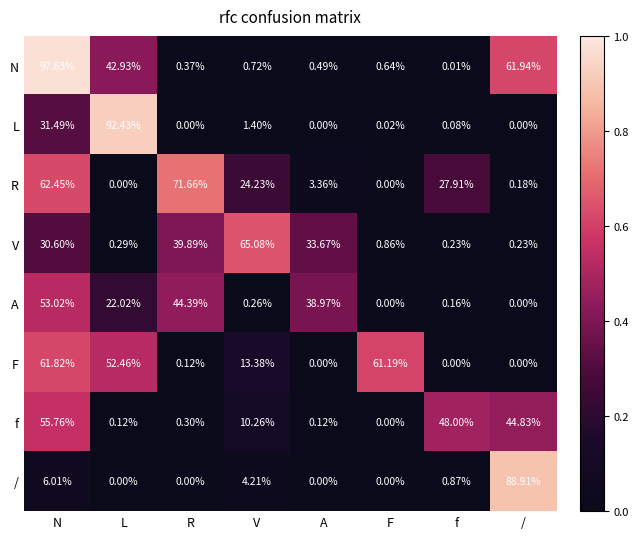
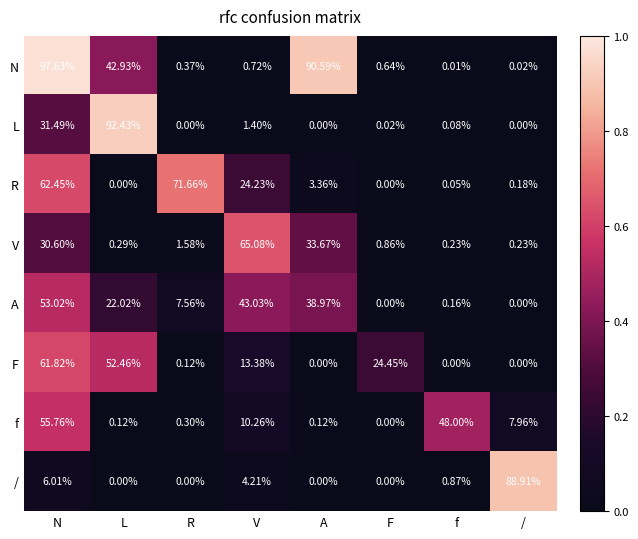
  {
    "N": {
      "L": "42.93%",
      "R": "0.37%",
      "V": "0.72%",
-     "A": "0.49%",
+     "A": "90.59%",
      "F": "0.64%",
      "f": "0.01%",
-     "/": "61.94%"
+     "/": "0.02%"
    },
    "L": {
      "N": "31.49%",
      "L": "92.43%",
      "R": "0.00%",
      "V": "1.40%",
      "A": "0.00%",
      "F": "0.02%",
      "f": "0.08%",
      "/": "0.00%"
    },
    "R": {
      "N": "62.45%",
      "L": "0.00%",
      "R": "71.66%",
      "V": "24.23%",
      "A": "3.36%",
      "F": "0.00%",
-     "f": "27.91%",
+     "f": "0.05%",
      "/": "0.18%"
    },
    "V": {
      "N": "30.60%",
      "L": "0.29%",
-     "R": "39.89%",
+     "R": "1.58%",
      "V": "65.08%",
      "A": "33.67%",
      "F": "0.86%",
      "f": "0.23%",
      "/": "0.23%"
    },
    "A": {
      "N": "53.02%",
      "L": "22.02%",
-     "R": "44.39%",
-     "V": "0.26%",
+     "R": "7.56%",
+     "V": "43.03%",
      "A": "38.97%",
      "F": "0.00%",
      "f": "0.16%",
      "/": "0.00%"
    },
    "F": {
      "N": "61.82%",
      "L": "52.46%",
      "R": "0.12%",
      "V": "13.38%",
      "A": "0.00%",
-     "F": "61.19%",
+     "F": "24.45%",
      "f": "0.00%",
      "/": "0.00%"
    },
    "f": {
      "N": "55.76%",
      "L": "0.12%",
      "R": "0.30%",
      "V": "10.26%",
      "A": "0.12%",
      "F": "0.00%",
      "f": "48.00%",
-     "/": "44.83%"
+     "/": "7.96%"
    },
    "/": {
      "N": "6.01%",
      "L": "0.00%",
      "R": "0.00%",
      "V": "4.21%",
      "A": "0.00%",
      "F": "0.00%",
      "f": "0.87%",
      "/": "88.91%"
    }
  }
